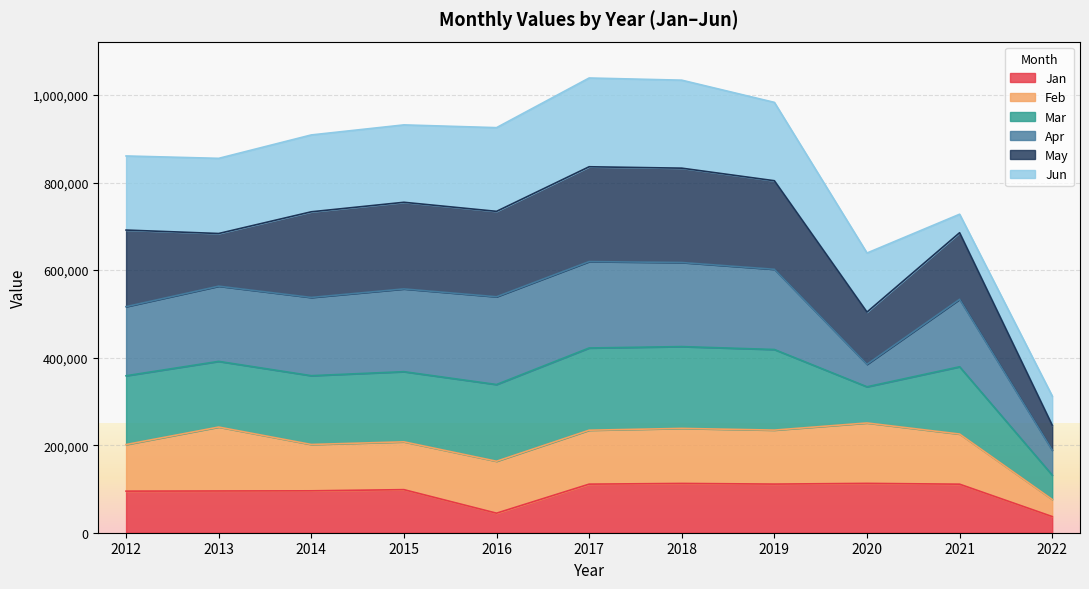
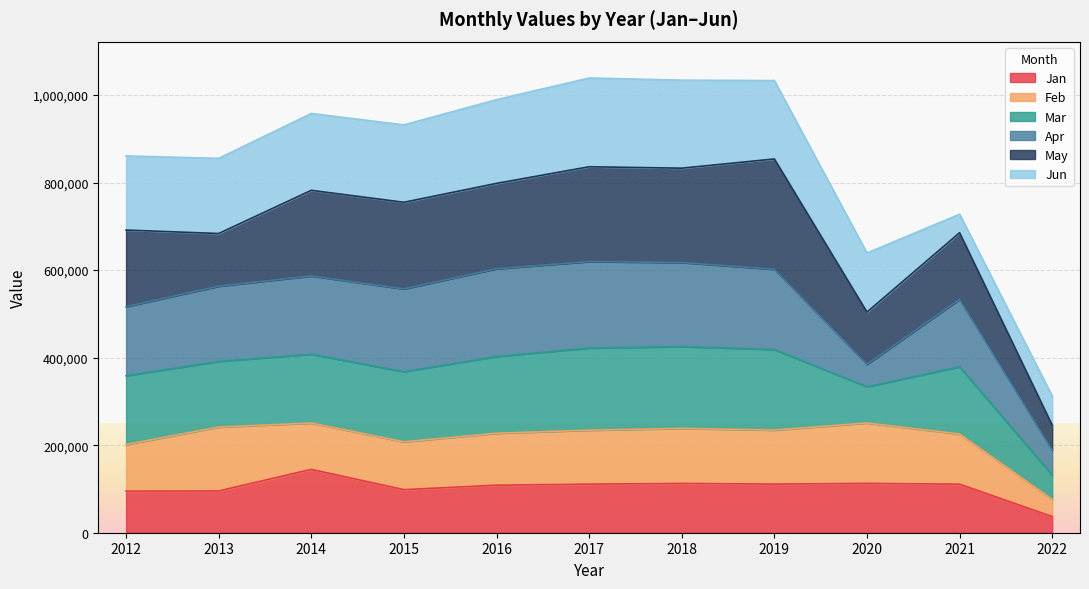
  {
    "Jan": {
      "2012": "100,000",
      "2013": "100,000",
-     "2014": "100,000",
+     "2014": "140,000",
      "2015": "100,000",
-     "2016": "40,000",
+     "2016": "110,000",
      "2017": "110,000",
      "2018": "110,000",
      "2019": "110,000",
      "2020": "110,000",
      "2021": "110,000",
      "2022": "40,000"
    },
    "Feb": {
      "2012": "110,000",
      "2013": "150,000",
      "2014": "110,000",
      "2015": "110,000",
      "2016": "120,000",
      "2017": "120,000",
      "2018": "130,000",
      "2019": "120,000",
      "2020": "140,000",
      "2021": "110,000",
      "2022": "40,000"
    },
    "May": {
      "2012": "180,000",
      "2013": "120,000",
      "2014": "200,000",
      "2015": "200,000",
      "2016": "200,000",
      "2017": "220,000",
      "2018": "220,000",
-     "2019": "200,000",
+     "2019": "250,000",
      "2020": "120,000",
      "2021": "150,000",
      "2022": "60,000"
    },
    "Jun": {
      "2012": "170,000",
      "2013": "170,000",
      "2014": "180,000",
      "2015": "180,000",
      "2016": "190,000",
      "2017": "200,000",
      "2018": "200,000",
      "2019": "180,000",
      "2020": "130,000",
      "2021": "40,000",
      "2022": "70,000"
    }
  }
